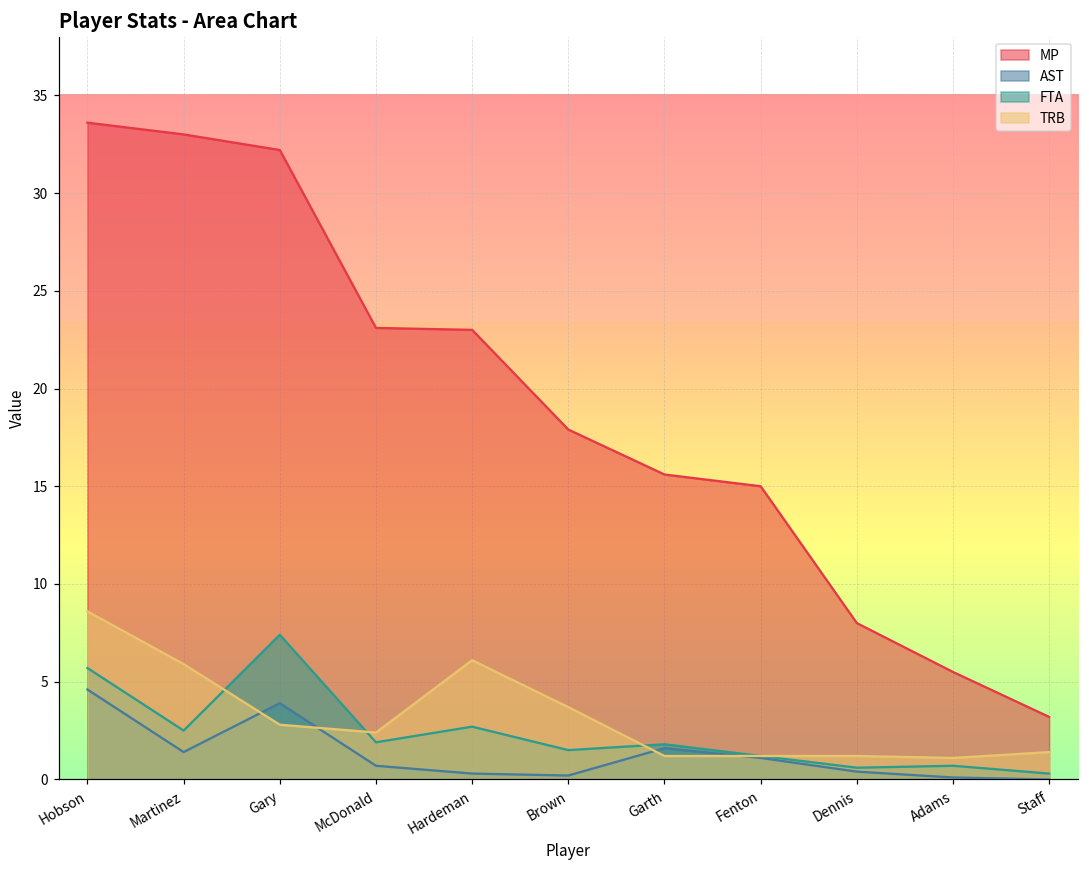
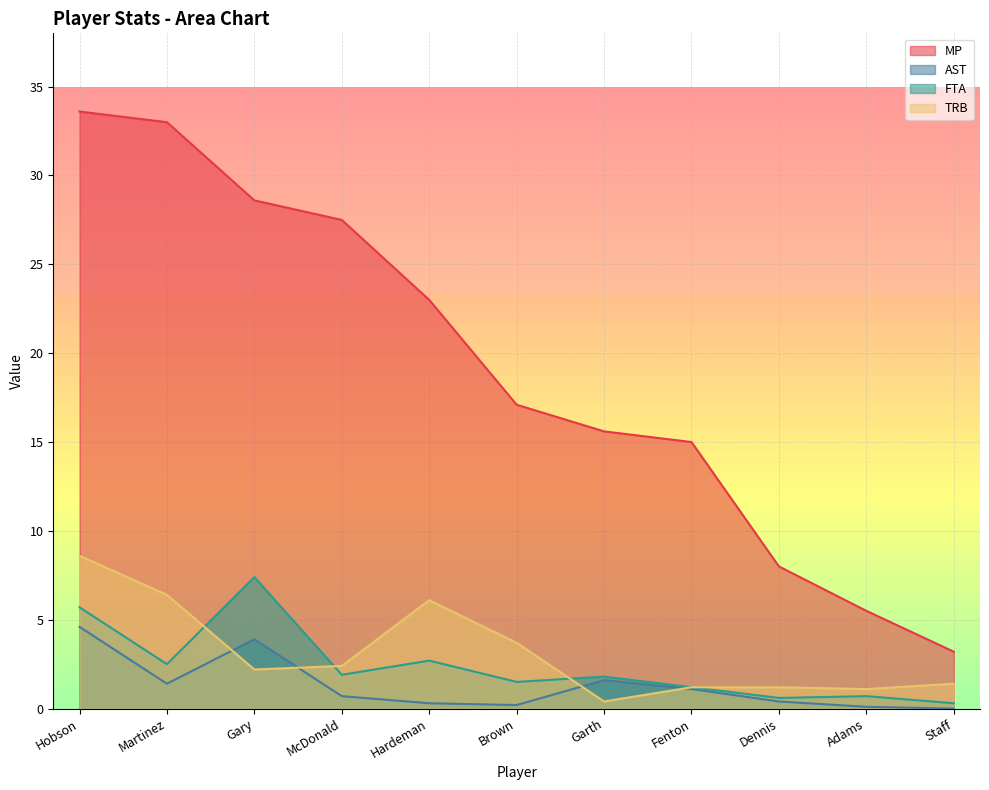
  {
    "MP": {
      "Hobson": 33.6,
      "Martinez": 33.0,
-     "Gary": 32.2,
-     "McDonald": 23.1,
+     "Gary": 28.6,
+     "McDonald": 27.5,
      "Hardeman": 23.0,
-     "Brown": 17.9,
+     "Brown": 17.1,
      "Garth": 15.6,
      "Fenton": 15.0,
      "Dennis": 8.0,
      "Adams": 5.5,
      "Staff": 3.2
    },
    "TRB": {
      "Hobson": 8.6,
-     "Martinez": 5.9,
-     "Gary": 2.8,
+     "Martinez": 6.4,
+     "Gary": 2.2,
      "McDonald": 2.4,
      "Hardeman": 6.1,
      "Brown": 3.7,
-     "Garth": 1.2,
+     "Garth": 0.4,
      "Dennis": 1.2,
      "Adams": 1.1,
      "Staff": 1.4
    }
  }
